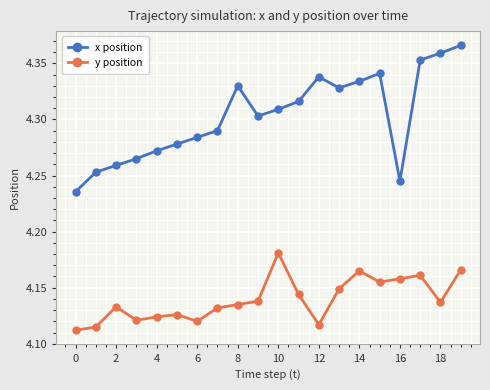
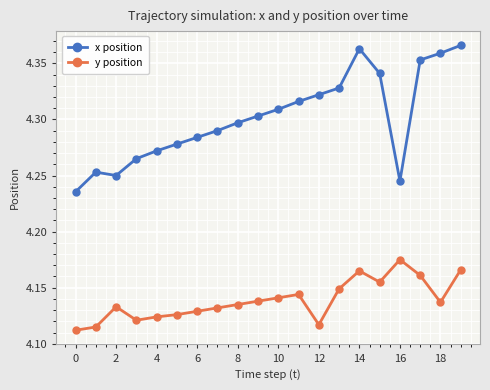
  {
    "x position": {
      "0": 4.236,
-     "2": 4.259,
+     "2": 4.250,
      "4": 4.272,
      "6": 4.284,
-     "8": 4.330,
+     "8": 4.297,
      "10": 4.309,
-     "12": 4.338,
-     "14": 4.334,
+     "12": 4.322,
+     "14": 4.363,
      "16": 4.245,
      "18": 4.359
    },
    "y position": {
      "0": 4.112,
      "2": 4.133,
      "4": 4.124,
-     "6": 4.120,
+     "6": 4.129,
      "8": 4.135,
-     "10": 4.181,
+     "10": 4.141,
      "12": 4.117,
      "14": 4.165,
-     "16": 4.158,
+     "16": 4.175,
      "18": 4.137
    }
  }
